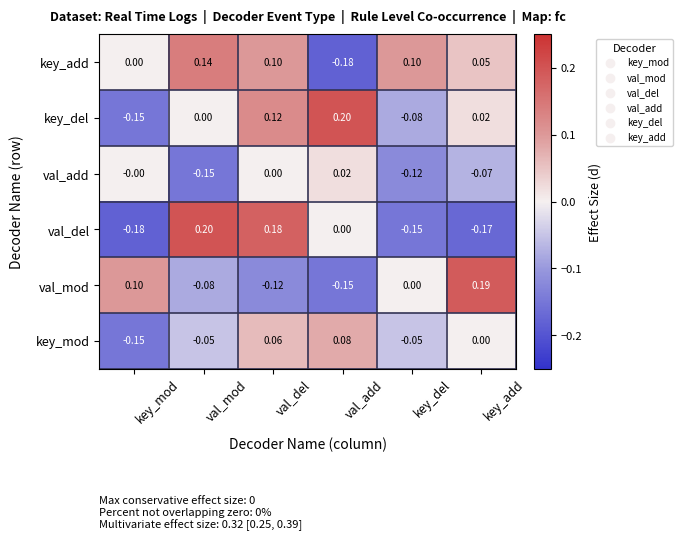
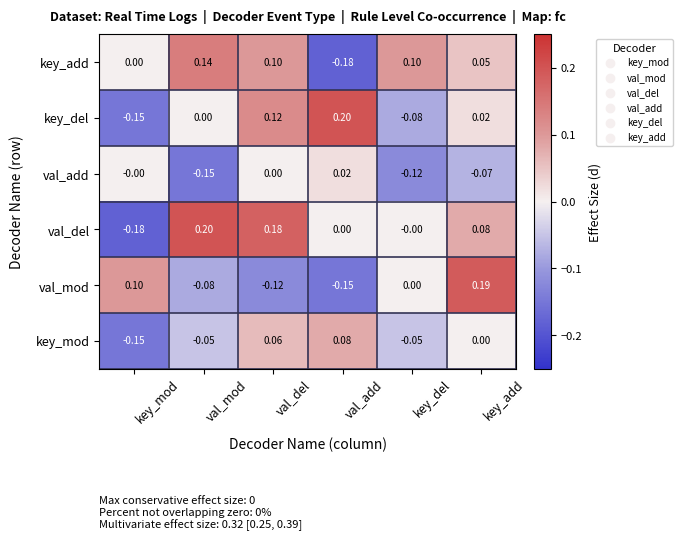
  {
    "key_add": {
      "key_mod": 0.00,
      "val_mod": 0.14,
      "val_del": 0.10,
      "val_add": -0.18,
      "key_del": 0.10,
      "key_add": 0.05
    },
    "key_del": {
      "key_mod": -0.15,
      "val_mod": 0.00,
      "val_del": 0.12,
      "val_add": 0.20,
      "key_del": -0.08,
      "key_add": 0.02
    },
    "val_add": {
      "key_mod": -0.00,
      "val_mod": -0.15,
      "val_del": 0.00,
      "val_add": 0.02,
      "key_del": -0.12,
      "key_add": -0.07
    },
    "val_del": {
      "key_mod": -0.18,
      "val_mod": 0.20,
      "val_del": 0.18,
      "val_add": 0.00,
-     "key_del": -0.15,
-     "key_add": -0.17
+     "key_del": -0.00,
+     "key_add": 0.08
    },
    "val_mod": {
      "key_mod": 0.10,
      "val_mod": -0.08,
      "val_del": -0.12,
      "val_add": -0.15,
      "key_del": 0.00,
      "key_add": 0.19
    },
    "key_mod": {
      "key_mod": -0.15,
      "val_mod": -0.05,
      "val_del": 0.06,
      "val_add": 0.08,
      "key_del": -0.05,
      "key_add": 0.00
    }
  }
